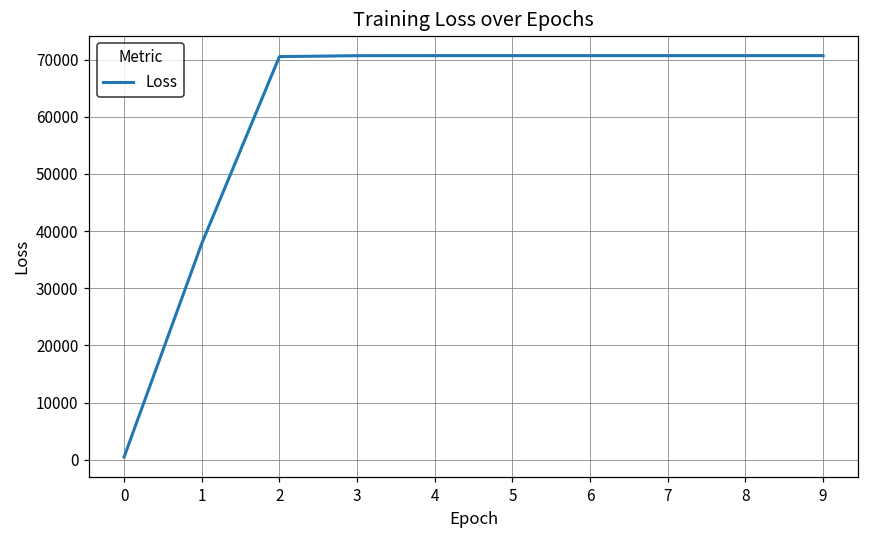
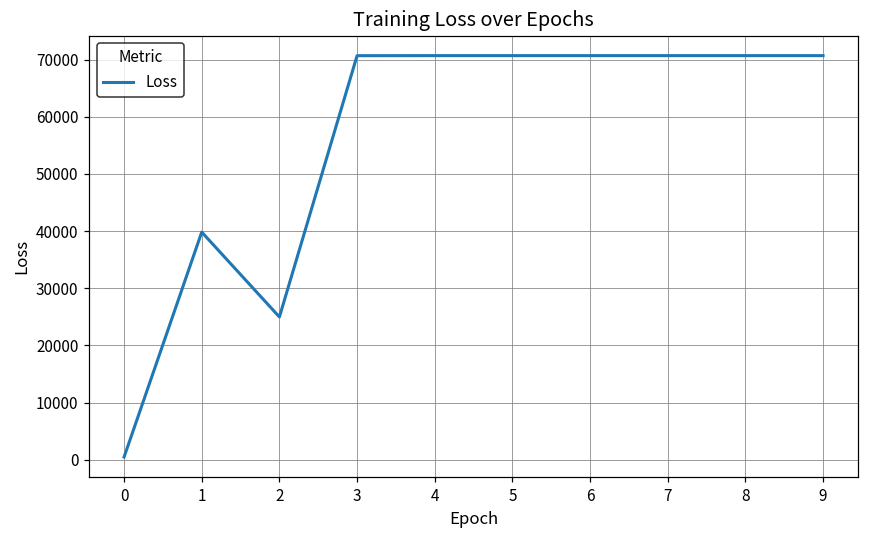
  {
    "0": 0,
-   "1": 38000,
-   "2": 71000,
+   "1": 40000,
+   "2": 25000,
    "3": 71000,
    "4": 71000,
    "5": 71000,
    "6": 71000,
    "7": 71000,
    "8": 71000,
    "9": 71000
  }
